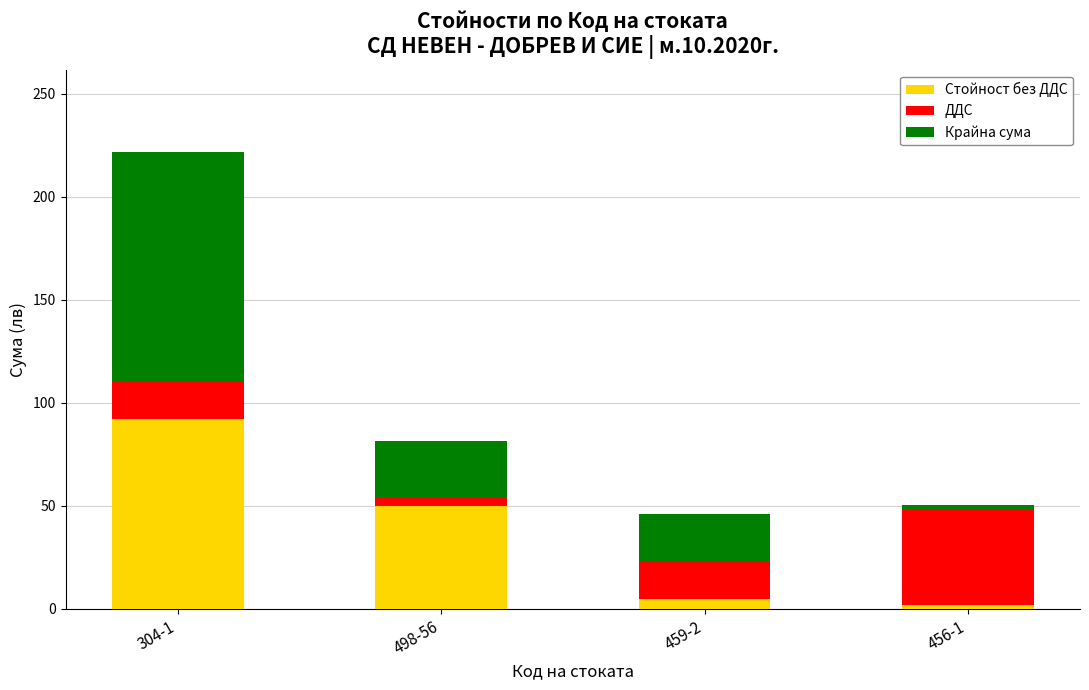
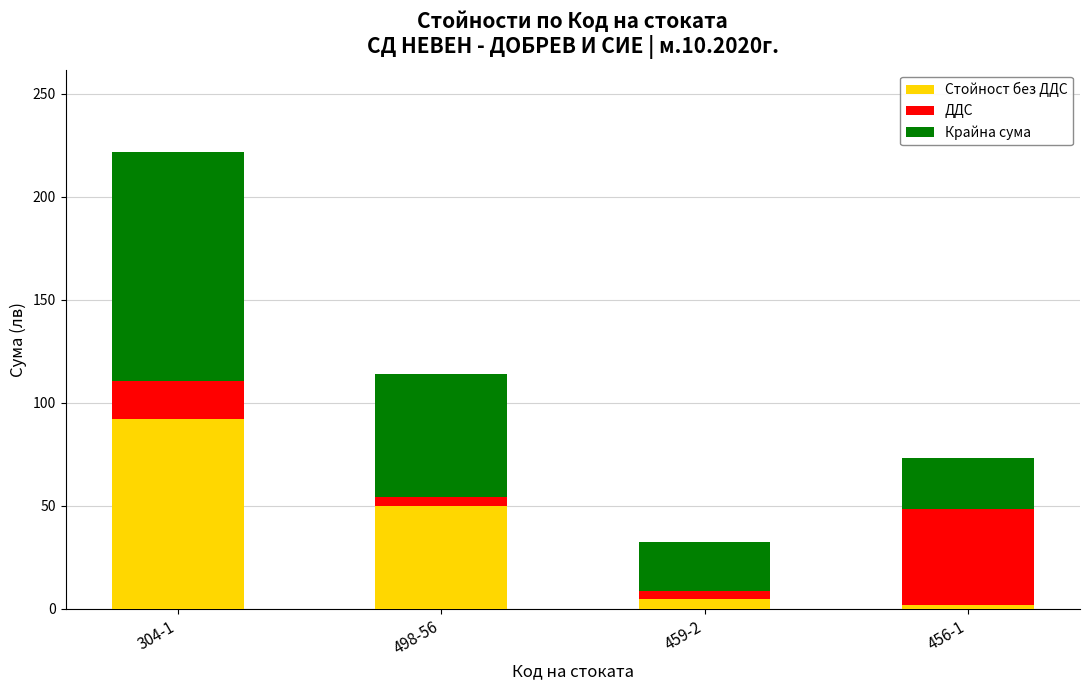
  {
    "Стойност без ДДС": {
      "304-1": 92,
      "498-56": 50,
      "459-2": 5,
      "456-1": 2
    },
    "ДДС": {
      "304-1": 18,
      "498-56": 5,
-     "459-2": 18,
+     "459-2": 4,
      "456-1": 47
    },
    "Крайна сума": {
      "304-1": 111,
-     "498-56": 27,
+     "498-56": 60,
      "459-2": 24,
-     "456-1": 2
+     "456-1": 25
    }
  }
